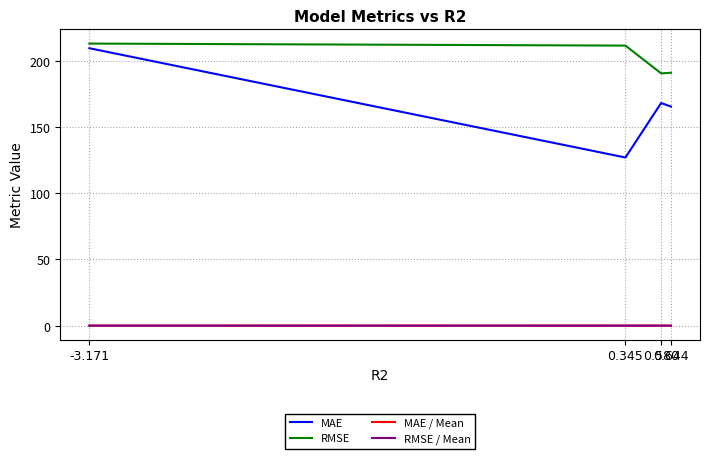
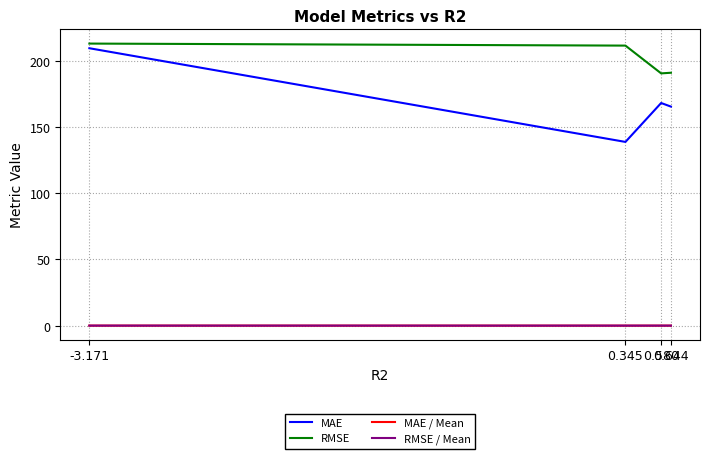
  {
    "MAE": {
      "-3.171": 210,
-     "0.345": 127
+     "0.345": 139
    },
    "RMSE": {
      "-3.171": 213,
      "0.345": 212
    },
    "RMSE / Mean": {
      "-3.171": 0,
      "0.345": 0
    }
  }
